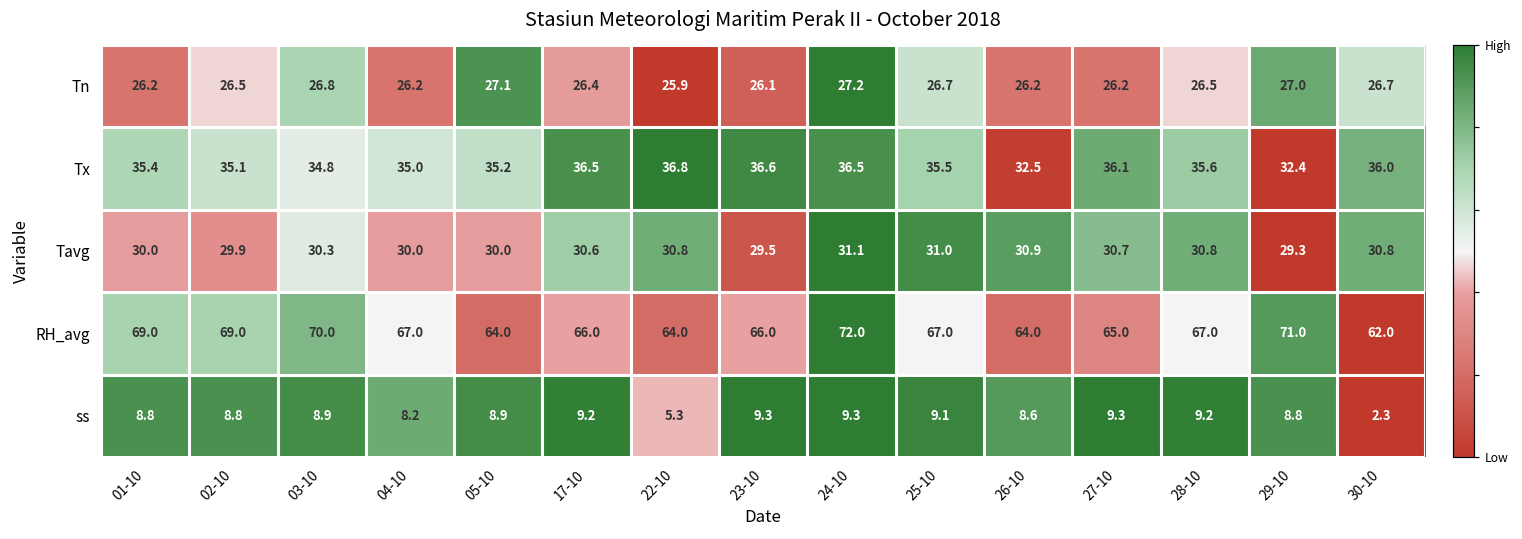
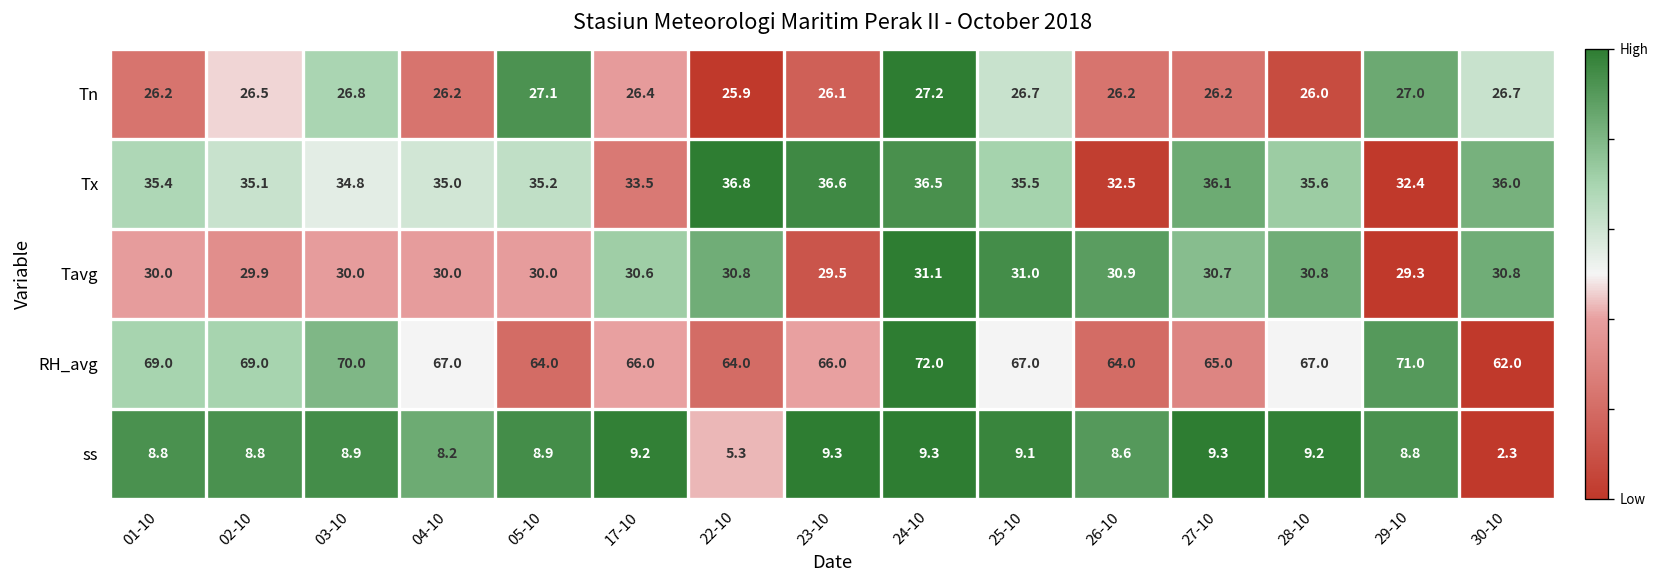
  {
    "Tn": {
      "01-10": 26.2,
      "02-10": 26.5,
      "03-10": 26.8,
      "04-10": 26.2,
      "05-10": 27.1,
      "17-10": 26.4,
      "22-10": 25.9,
      "23-10": 26.1,
      "24-10": 27.2,
      "25-10": 26.7,
      "26-10": 26.2,
      "27-10": 26.2,
-     "28-10": 26.5,
+     "28-10": 26.0,
      "29-10": 27.0,
      "30-10": 26.7
    },
    "Tx": {
      "01-10": 35.4,
      "02-10": 35.1,
      "03-10": 34.8,
      "04-10": 35.0,
      "05-10": 35.2,
-     "17-10": 36.5,
+     "17-10": 33.5,
      "22-10": 36.8,
      "23-10": 36.6,
      "24-10": 36.5,
      "25-10": 35.5,
      "26-10": 32.5,
      "27-10": 36.1,
      "28-10": 35.6,
      "29-10": 32.4,
      "30-10": 36.0
    },
    "Tavg": {
      "01-10": 30.0,
      "02-10": 29.9,
-     "03-10": 30.3,
+     "03-10": 30.0,
      "04-10": 30.0,
      "05-10": 30.0,
      "17-10": 30.6,
      "22-10": 30.8,
      "23-10": 29.5,
      "24-10": 31.1,
      "25-10": 31.0,
      "26-10": 30.9,
      "27-10": 30.7,
      "28-10": 30.8,
      "29-10": 29.3,
      "30-10": 30.8
    },
    "RH_avg": {
      "01-10": 69.0,
      "02-10": 69.0,
      "03-10": 70.0,
      "04-10": 67.0,
      "05-10": 64.0,
      "17-10": 66.0,
      "22-10": 64.0,
      "23-10": 66.0,
      "24-10": 72.0,
      "25-10": 67.0,
      "26-10": 64.0,
      "27-10": 65.0,
      "28-10": 67.0,
      "29-10": 71.0,
      "30-10": 62.0
    },
    "ss": {
      "01-10": 8.8,
      "02-10": 8.8,
      "03-10": 8.9,
      "04-10": 8.2,
      "05-10": 8.9,
      "17-10": 9.2,
      "22-10": 5.3,
      "23-10": 9.3,
      "24-10": 9.3,
      "25-10": 9.1,
      "26-10": 8.6,
      "27-10": 9.3,
      "28-10": 9.2,
      "29-10": 8.8,
      "30-10": 2.3
    }
  }
